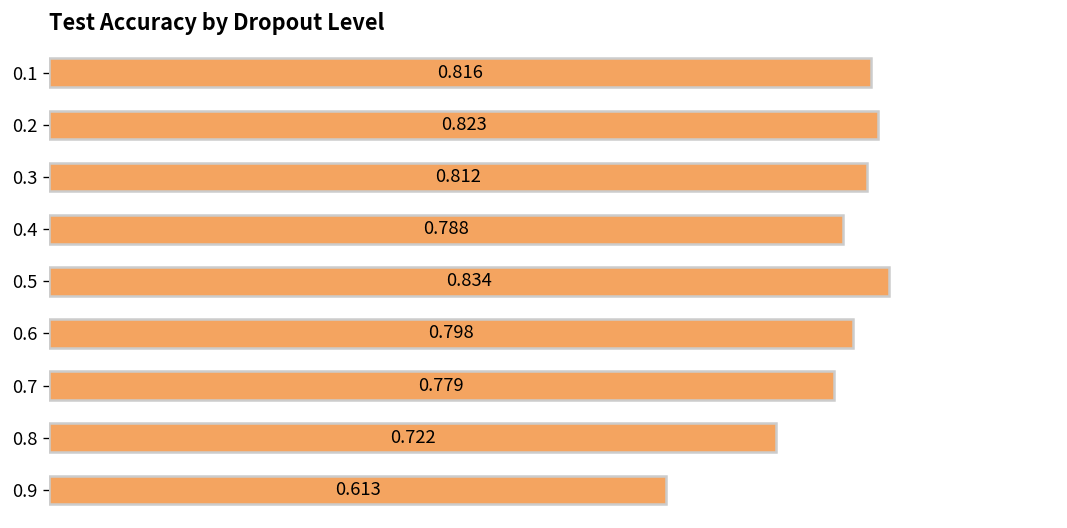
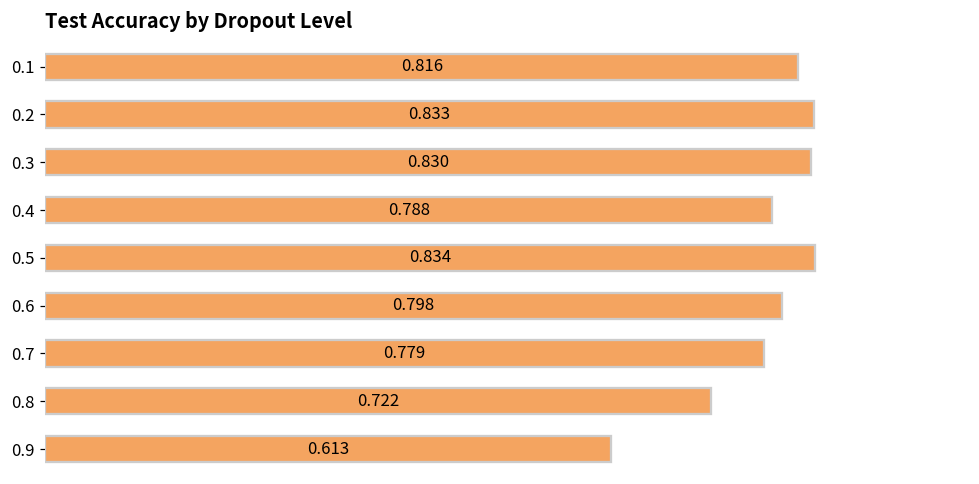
  {
    "0.1": 0.816,
-   "0.2": 0.823,
-   "0.3": 0.812,
+   "0.2": 0.833,
+   "0.3": 0.830,
    "0.4": 0.788,
    "0.5": 0.834,
    "0.6": 0.798,
    "0.7": 0.779,
    "0.8": 0.722,
    "0.9": 0.613
  }
